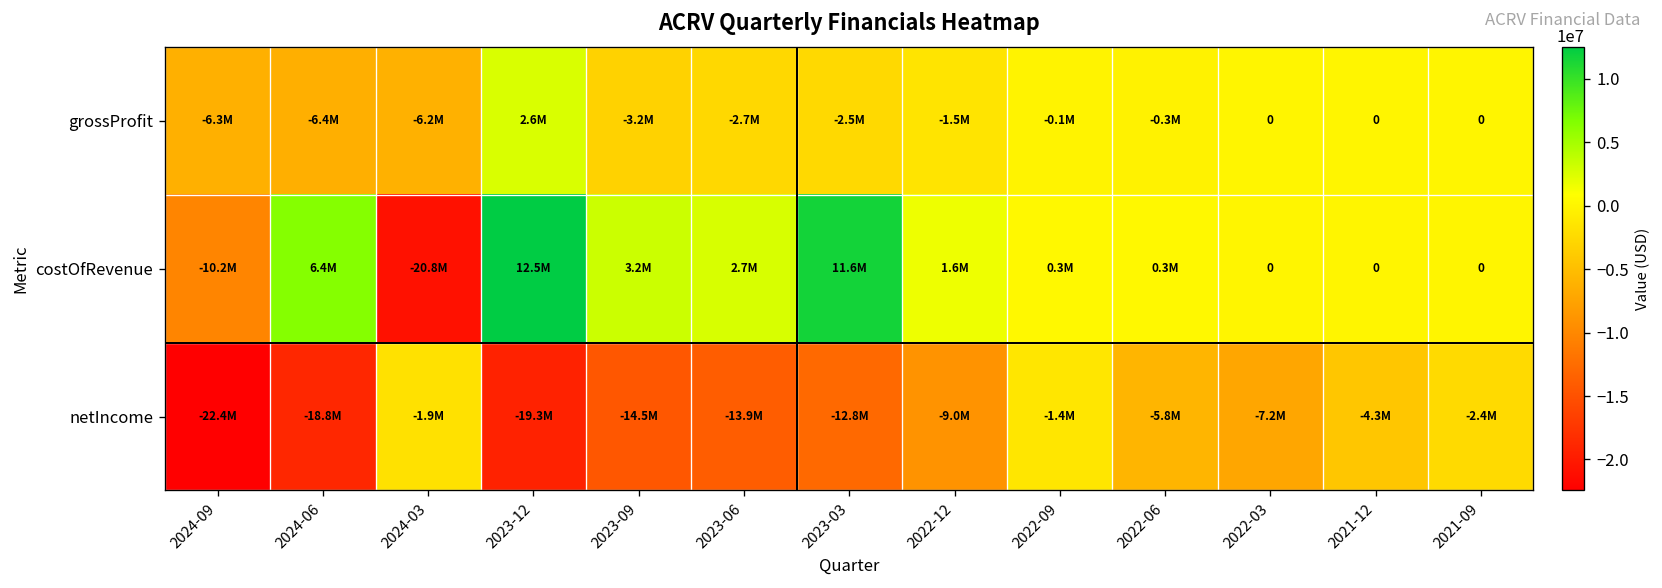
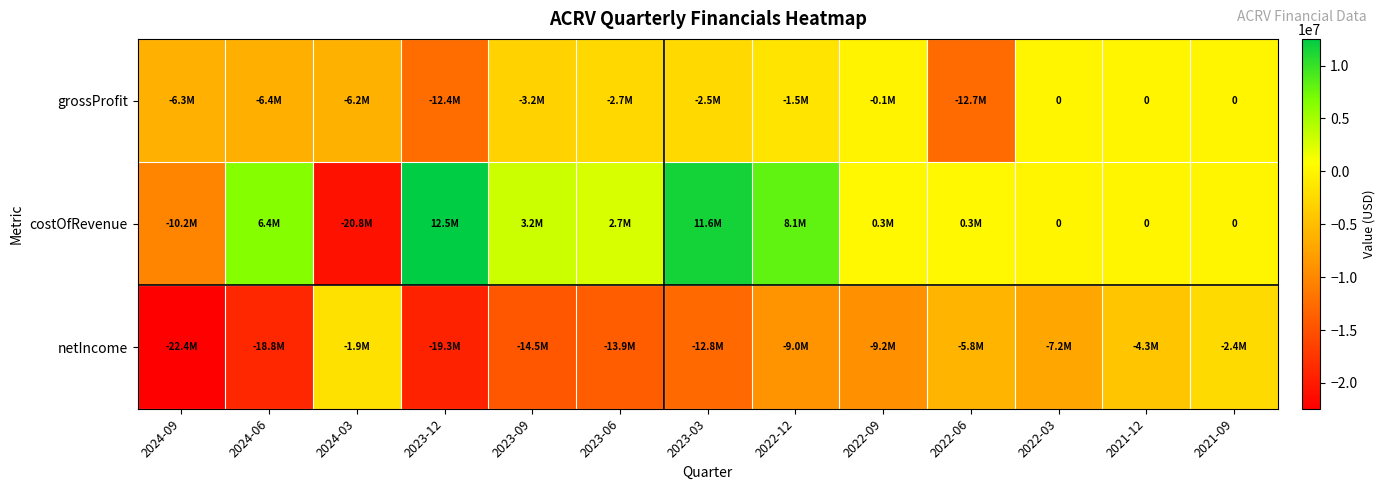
  {
    "grossProfit": {
      "2024-09": "-6.3M",
      "2024-06": "-6.4M",
      "2024-03": "-6.2M",
-     "2023-12": "2.6M",
+     "2023-12": "-12.4M",
      "2023-09": "-3.2M",
      "2023-06": "-2.7M",
      "2023-03": "-2.5M",
      "2022-12": "-1.5M",
      "2022-09": "-0.1M",
-     "2022-06": "-0.3M",
+     "2022-06": "-12.7M",
      "2022-03": "0",
      "2021-12": "0",
      "2021-09": "0"
    },
    "costOfRevenue": {
      "2024-09": "-10.2M",
      "2024-06": "6.4M",
      "2024-03": "-20.8M",
      "2023-12": "12.5M",
      "2023-09": "3.2M",
      "2023-06": "2.7M",
      "2023-03": "11.6M",
-     "2022-12": "1.6M",
+     "2022-12": "8.1M",
      "2022-09": "0.3M",
      "2022-06": "0.3M",
      "2022-03": "0",
      "2021-12": "0",
      "2021-09": "0"
    },
    "netIncome": {
      "2024-09": "-22.4M",
      "2024-06": "-18.8M",
      "2024-03": "-1.9M",
      "2023-12": "-19.3M",
      "2023-09": "-14.5M",
      "2023-06": "-13.9M",
      "2023-03": "-12.8M",
      "2022-12": "-9.0M",
-     "2022-09": "-1.4M",
+     "2022-09": "-9.2M",
      "2022-06": "-5.8M",
      "2022-03": "-7.2M",
      "2021-12": "-4.3M",
      "2021-09": "-2.4M"
    }
  }
